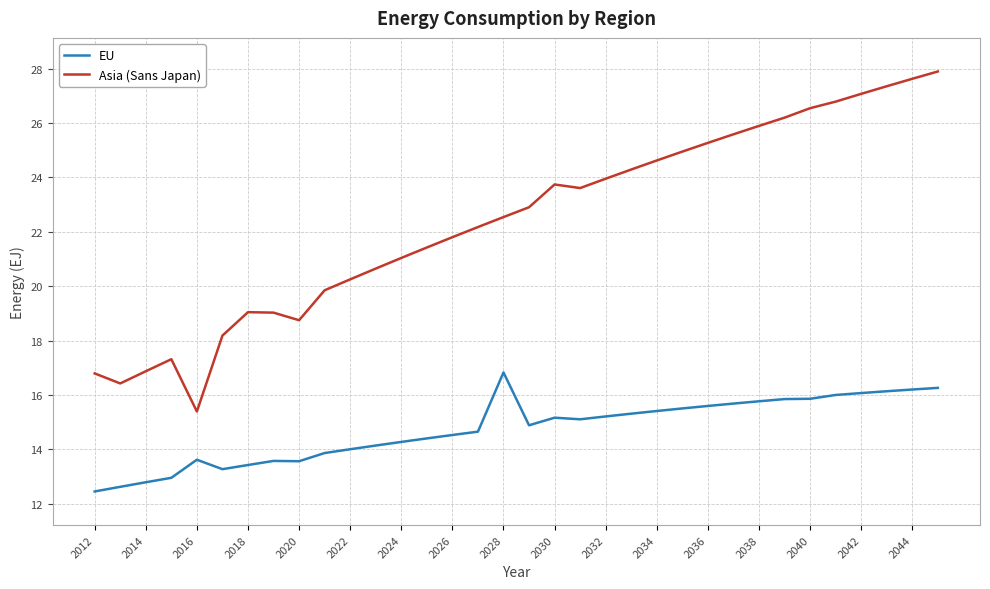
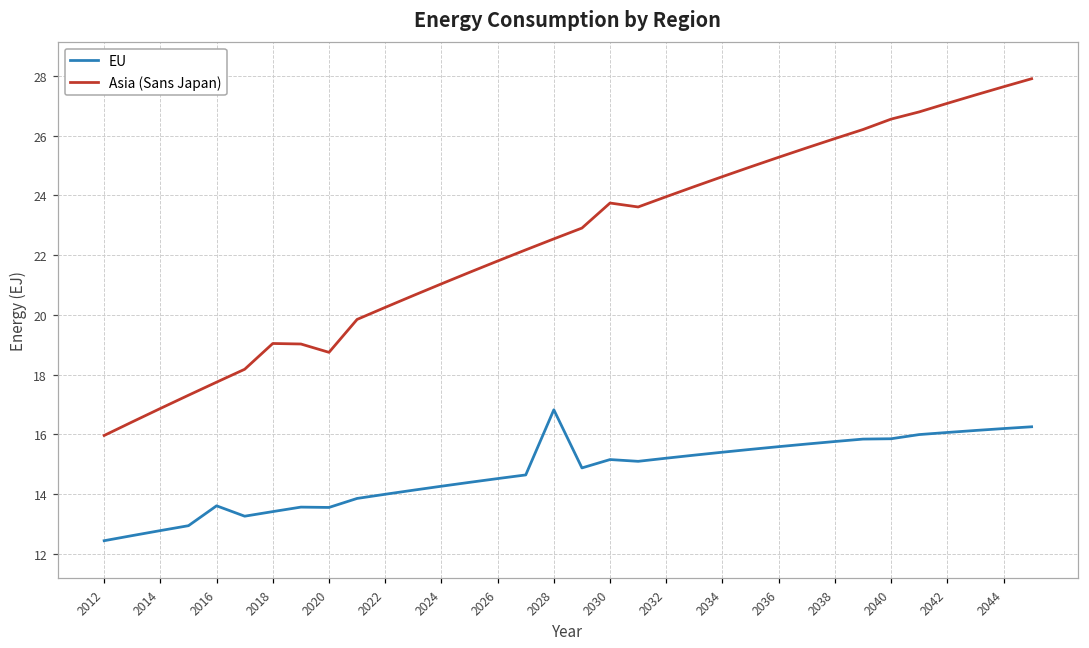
  {
    "EU": {
      "2012": 12.4,
      "2014": 12.8,
      "2016": 13.6,
      "2018": 13.4,
      "2020": 13.6,
      "2022": 14.0,
      "2024": 14.3,
      "2026": 14.5,
      "2028": 16.8,
      "2030": 15.2,
      "2032": 15.2,
      "2034": 15.4,
      "2036": 15.6,
      "2038": 15.8,
      "2040": 15.9,
      "2042": 16.1,
      "2044": 16.2
    },
    "Asia (Sans Japan)": {
-     "2012": 16.8,
+     "2012": 16.0,
      "2014": 16.9,
-     "2016": 15.4,
+     "2016": 17.7,
      "2018": 19.0,
      "2020": 18.7,
      "2022": 20.3,
      "2024": 21.0,
      "2026": 21.8,
      "2028": 22.5,
      "2030": 23.7,
      "2032": 24.0,
      "2034": 24.6,
      "2036": 25.3,
      "2038": 25.9,
      "2040": 26.6,
      "2042": 27.1,
      "2044": 27.6
    }
  }
